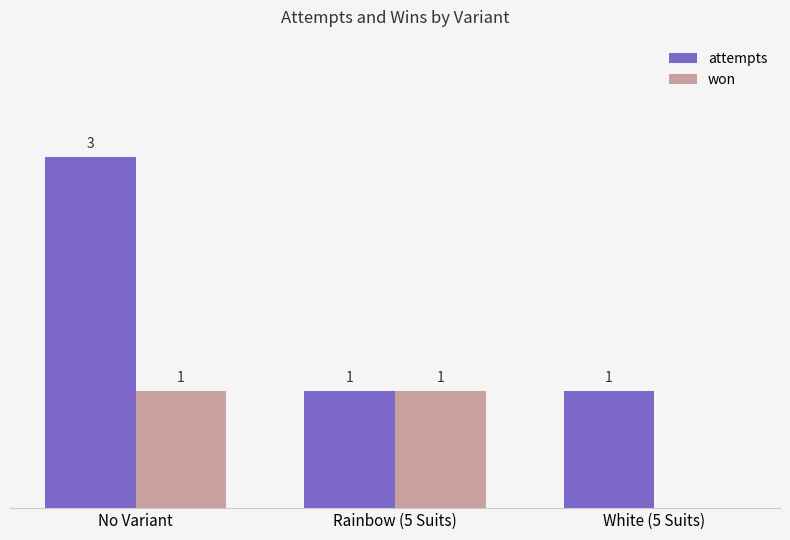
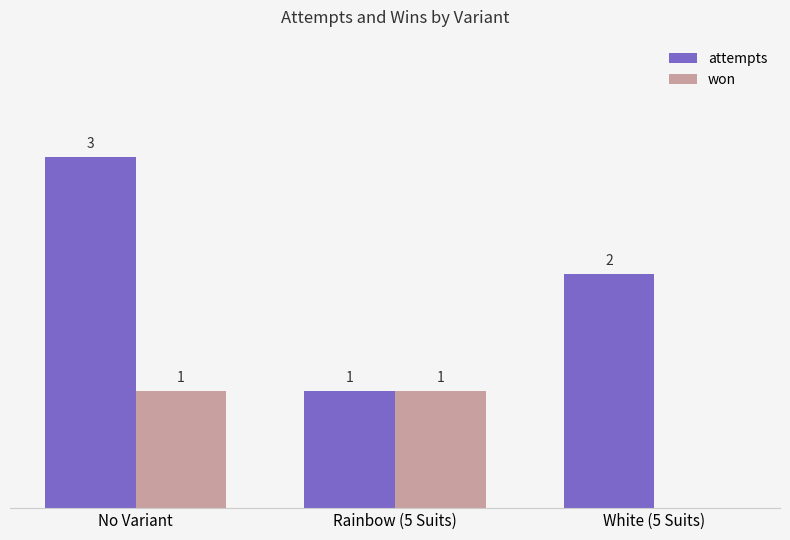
  {
    "attempts": {
      "No Variant": 3,
      "Rainbow (5 Suits)": 1,
-     "White (5 Suits)": 1
+     "White (5 Suits)": 2
    },
    "won": {
      "No Variant": 1,
      "Rainbow (5 Suits)": 1
    }
  }
